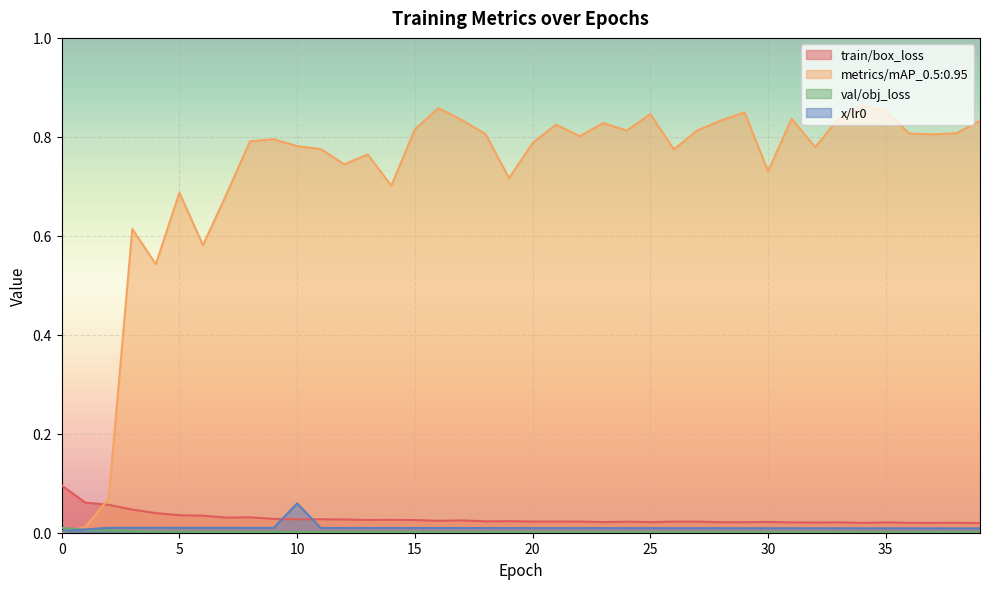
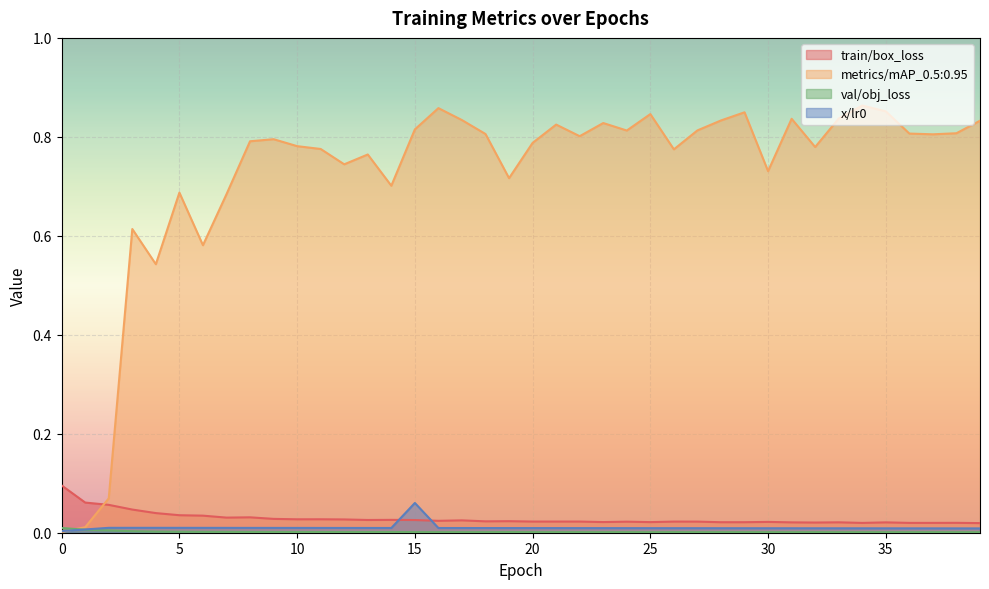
  {
    "val/obj_loss": {
      "0": 0.01,
      "5": 0.00,
      "10": 0.00,
      "15": 0.00,
      "20": 0.00,
      "25": 0.00,
      "30": 0.00,
      "35": 0.00
    },
    "x/lr0": {
      "5": 0.01,
-     "10": 0.06,
-     "15": 0.01,
+     "10": 0.01,
+     "15": 0.06,
      "20": 0.01,
      "25": 0.01,
      "30": 0.01,
      "35": 0.01
    }
  }
